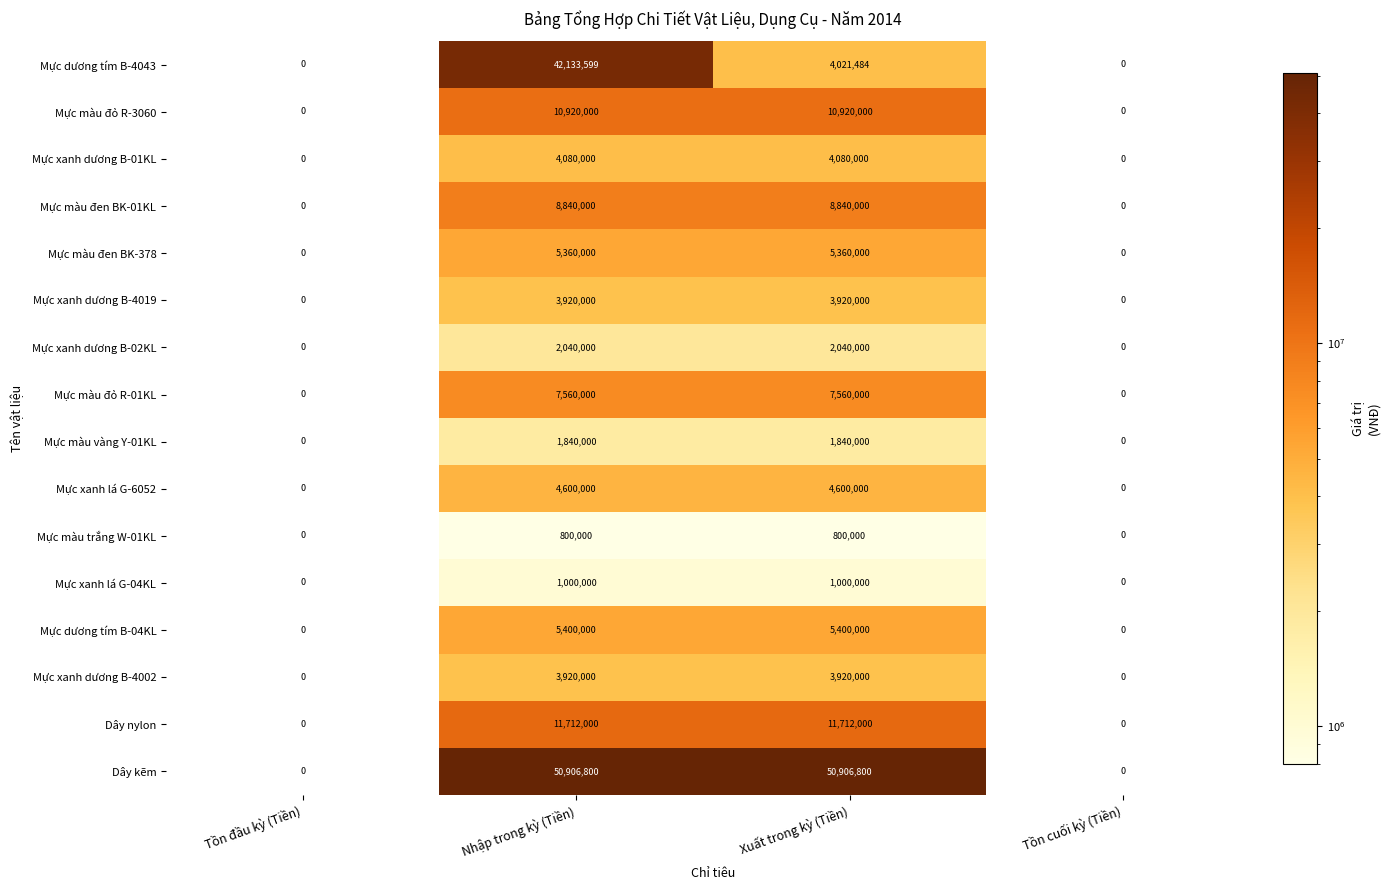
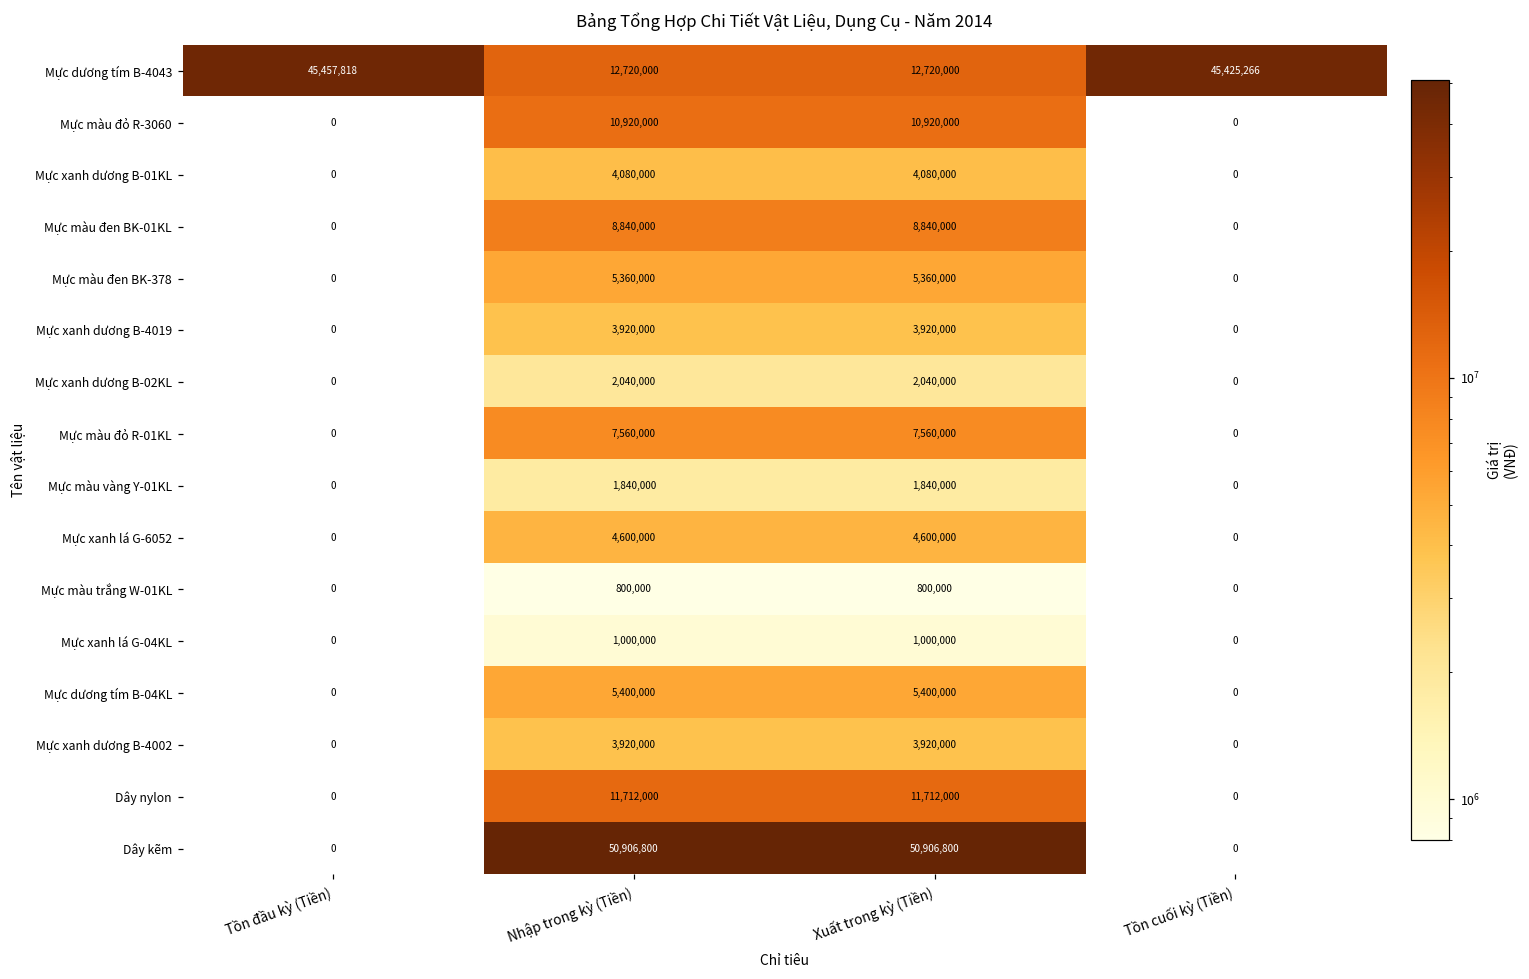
  {
    "Mực dương tím B-4043": {
-     "Tồn đầu kỳ (Tiền)": "0",
-     "Nhập trong kỳ (Tiền)": "42,133,599",
-     "Xuất trong kỳ (Tiền)": "4,021,484",
-     "Tồn cuối kỳ (Tiền)": "0"
+     "Tồn đầu kỳ (Tiền)": "45,457,818",
+     "Nhập trong kỳ (Tiền)": "12,720,000",
+     "Xuất trong kỳ (Tiền)": "12,720,000",
+     "Tồn cuối kỳ (Tiền)": "45,425,266"
    },
    "Mực màu đỏ R-3060": {
      "Tồn đầu kỳ (Tiền)": "0",
      "Nhập trong kỳ (Tiền)": "10,920,000",
      "Xuất trong kỳ (Tiền)": "10,920,000",
      "Tồn cuối kỳ (Tiền)": "0"
    },
    "Mực xanh dương B-01KL": {
      "Tồn đầu kỳ (Tiền)": "0",
      "Nhập trong kỳ (Tiền)": "4,080,000",
      "Xuất trong kỳ (Tiền)": "4,080,000",
      "Tồn cuối kỳ (Tiền)": "0"
    },
    "Mực màu đen BK-01KL": {
      "Tồn đầu kỳ (Tiền)": "0",
      "Nhập trong kỳ (Tiền)": "8,840,000",
      "Xuất trong kỳ (Tiền)": "8,840,000",
      "Tồn cuối kỳ (Tiền)": "0"
    },
    "Mực màu đen BK-378": {
      "Tồn đầu kỳ (Tiền)": "0",
      "Nhập trong kỳ (Tiền)": "5,360,000",
      "Xuất trong kỳ (Tiền)": "5,360,000",
      "Tồn cuối kỳ (Tiền)": "0"
    },
    "Mực xanh dương B-4019": {
      "Tồn đầu kỳ (Tiền)": "0",
      "Nhập trong kỳ (Tiền)": "3,920,000",
      "Xuất trong kỳ (Tiền)": "3,920,000",
      "Tồn cuối kỳ (Tiền)": "0"
    },
    "Mực xanh dương B-02KL": {
      "Tồn đầu kỳ (Tiền)": "0",
      "Nhập trong kỳ (Tiền)": "2,040,000",
      "Xuất trong kỳ (Tiền)": "2,040,000",
      "Tồn cuối kỳ (Tiền)": "0"
    },
    "Mực màu đỏ R-01KL": {
      "Tồn đầu kỳ (Tiền)": "0",
      "Nhập trong kỳ (Tiền)": "7,560,000",
      "Xuất trong kỳ (Tiền)": "7,560,000",
      "Tồn cuối kỳ (Tiền)": "0"
    },
    "Mực màu vàng Y-01KL": {
      "Tồn đầu kỳ (Tiền)": "0",
      "Nhập trong kỳ (Tiền)": "1,840,000",
      "Xuất trong kỳ (Tiền)": "1,840,000",
      "Tồn cuối kỳ (Tiền)": "0"
    },
    "Mực xanh lá G-6052": {
      "Tồn đầu kỳ (Tiền)": "0",
      "Nhập trong kỳ (Tiền)": "4,600,000",
      "Xuất trong kỳ (Tiền)": "4,600,000",
      "Tồn cuối kỳ (Tiền)": "0"
    },
    "Mực màu trắng W-01KL": {
      "Tồn đầu kỳ (Tiền)": "0",
      "Nhập trong kỳ (Tiền)": "800,000",
      "Xuất trong kỳ (Tiền)": "800,000",
      "Tồn cuối kỳ (Tiền)": "0"
    },
    "Mực xanh lá G-04KL": {
      "Tồn đầu kỳ (Tiền)": "0",
      "Nhập trong kỳ (Tiền)": "1,000,000",
      "Xuất trong kỳ (Tiền)": "1,000,000",
      "Tồn cuối kỳ (Tiền)": "0"
    },
    "Mực dương tím B-04KL": {
      "Tồn đầu kỳ (Tiền)": "0",
      "Nhập trong kỳ (Tiền)": "5,400,000",
      "Xuất trong kỳ (Tiền)": "5,400,000",
      "Tồn cuối kỳ (Tiền)": "0"
    },
    "Mực xanh dương B-4002": {
      "Tồn đầu kỳ (Tiền)": "0",
      "Nhập trong kỳ (Tiền)": "3,920,000",
      "Xuất trong kỳ (Tiền)": "3,920,000",
      "Tồn cuối kỳ (Tiền)": "0"
    },
    "Dây nylon": {
      "Tồn đầu kỳ (Tiền)": "0",
      "Nhập trong kỳ (Tiền)": "11,712,000",
      "Xuất trong kỳ (Tiền)": "11,712,000",
      "Tồn cuối kỳ (Tiền)": "0"
    },
    "Dây kẽm": {
      "Tồn đầu kỳ (Tiền)": "0",
      "Nhập trong kỳ (Tiền)": "50,906,800",
      "Xuất trong kỳ (Tiền)": "50,906,800",
      "Tồn cuối kỳ (Tiền)": "0"
    }
  }
